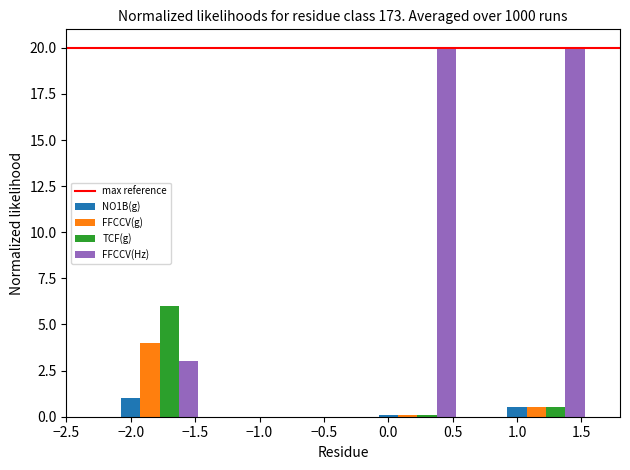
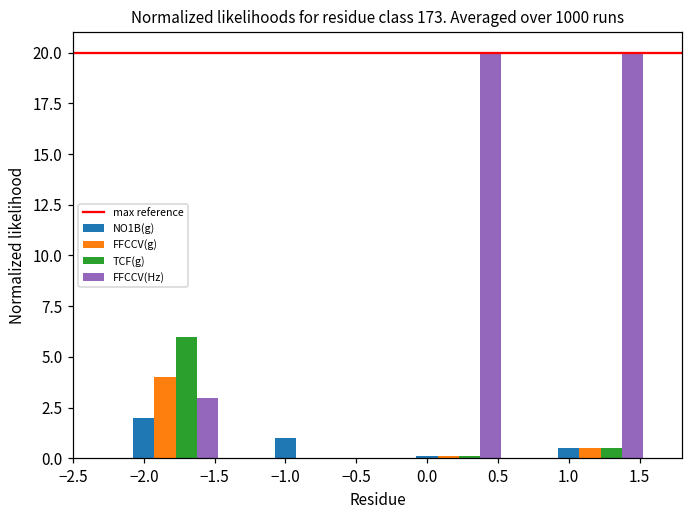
  {
    "NO1B(g)": {
-     "−2.0": 1,
-     "−1.0": 0,
+     "−2.0": 2,
+     "−1.0": 1,
      "1.0": 0.5
    }
  }
